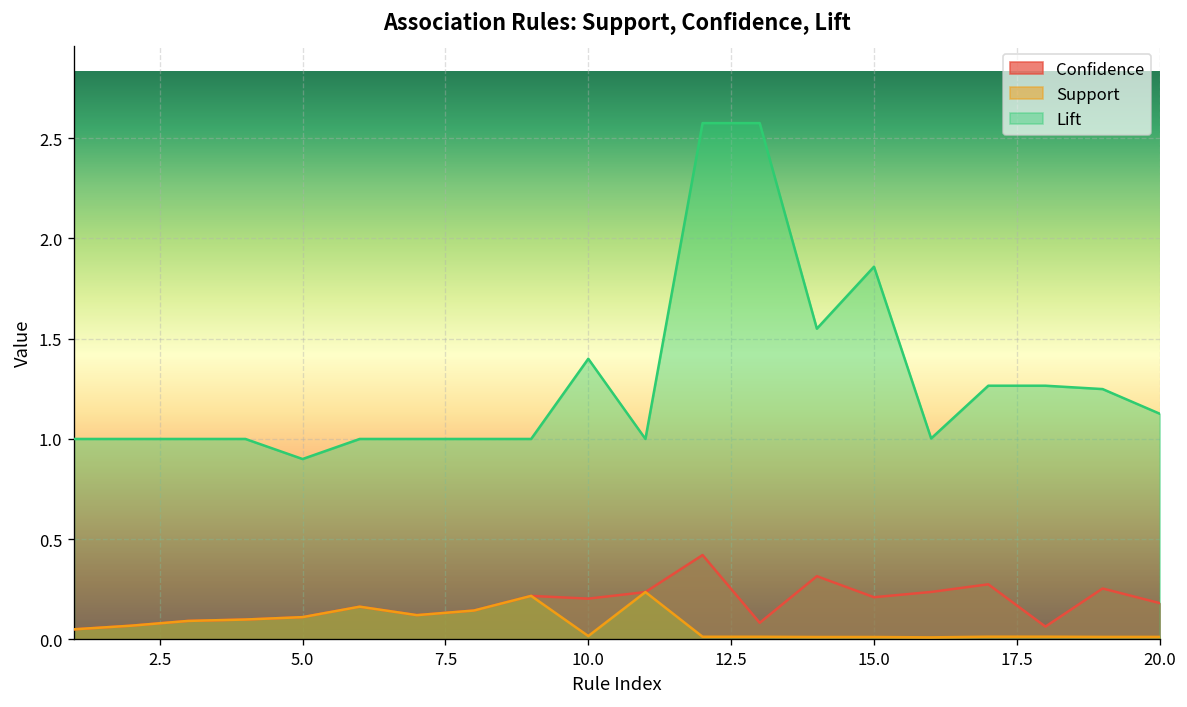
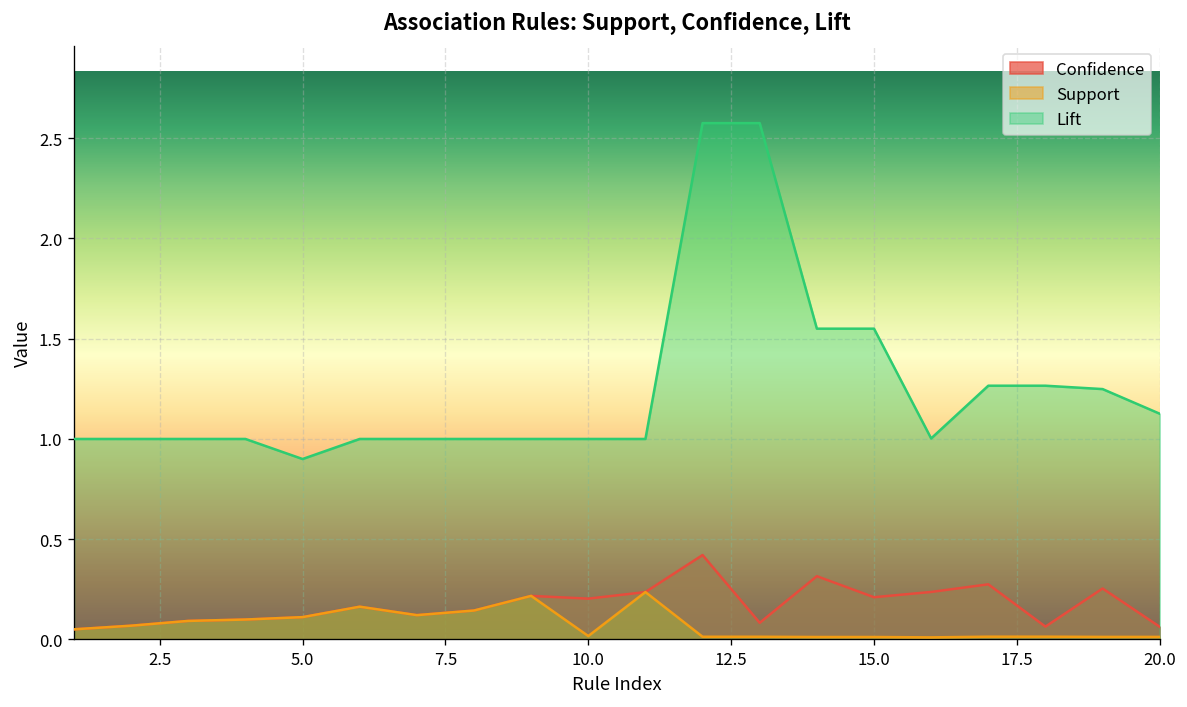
  {
    "Confidence": {
      "10.0": 0.20,
      "15.0": 0.21,
-     "20.0": 0.18
+     "20.0": 0.06
    },
    "Support": {
      "10.0": 0.02,
      "15.0": 0.01,
      "20.0": 0.01
    },
    "Lift": {
      "5.0": 0.90,
-     "10.0": 1.4,
-     "15.0": 1.86,
+     "10.0": 1.0,
+     "15.0": 1.55,
      "20.0": 1.13
    }
  }
